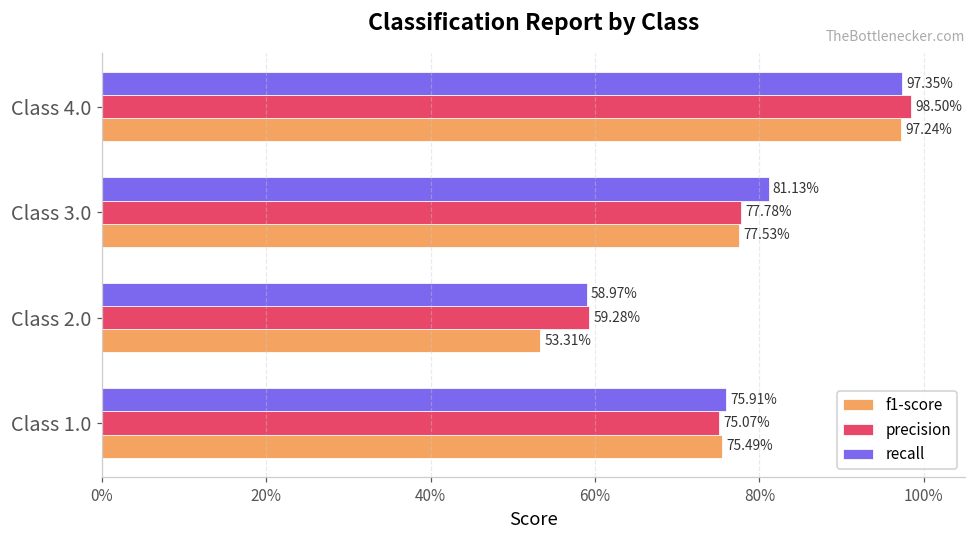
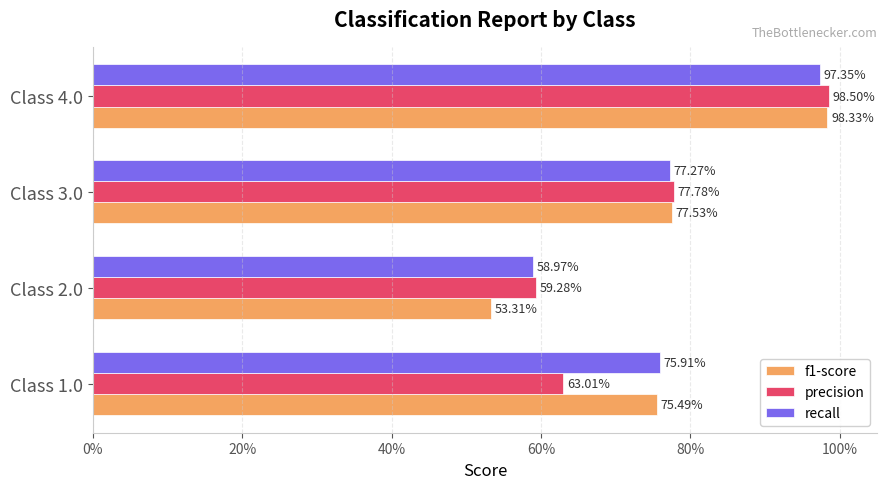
  {
    "f1-score": {
-     "Class 4.0": "97.24%",
+     "Class 4.0": "98.33%",
      "Class 3.0": "77.53%",
      "Class 2.0": "53.31%",
      "Class 1.0": "75.49%"
    },
    "precision": {
      "Class 4.0": "98.50%",
      "Class 3.0": "77.78%",
      "Class 2.0": "59.28%",
-     "Class 1.0": "75.07%"
+     "Class 1.0": "63.01%"
    },
    "recall": {
      "Class 4.0": "97.35%",
-     "Class 3.0": "81.13%",
+     "Class 3.0": "77.27%",
      "Class 2.0": "58.97%",
      "Class 1.0": "75.91%"
    }
  }
